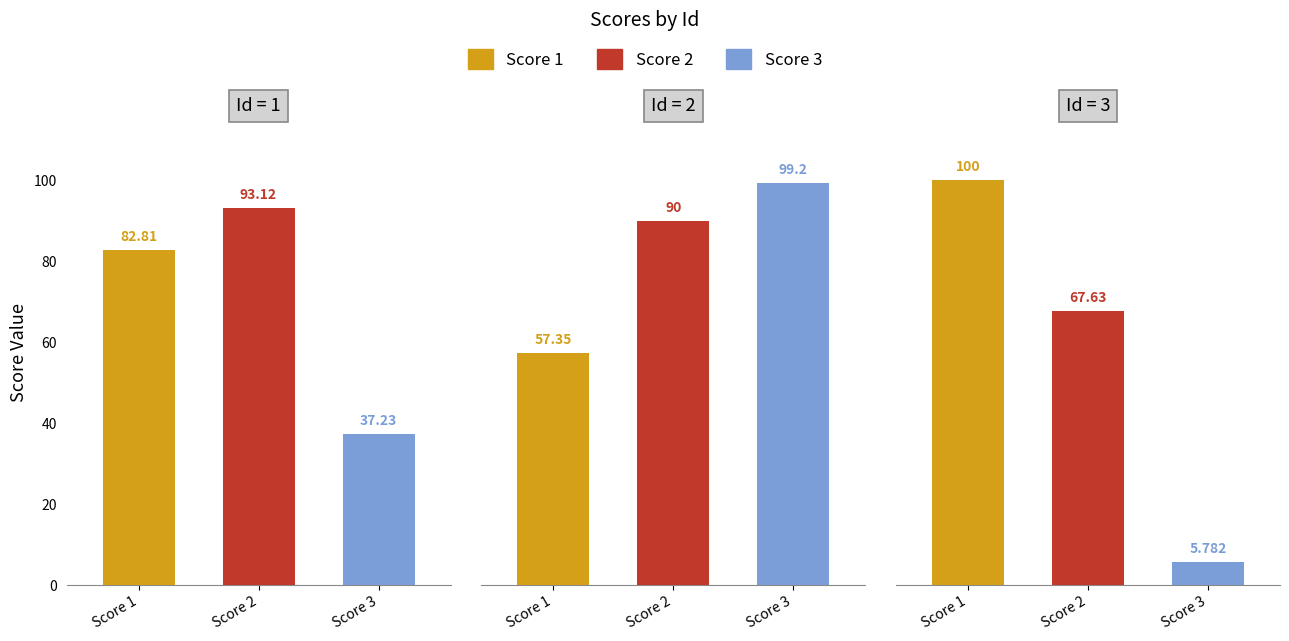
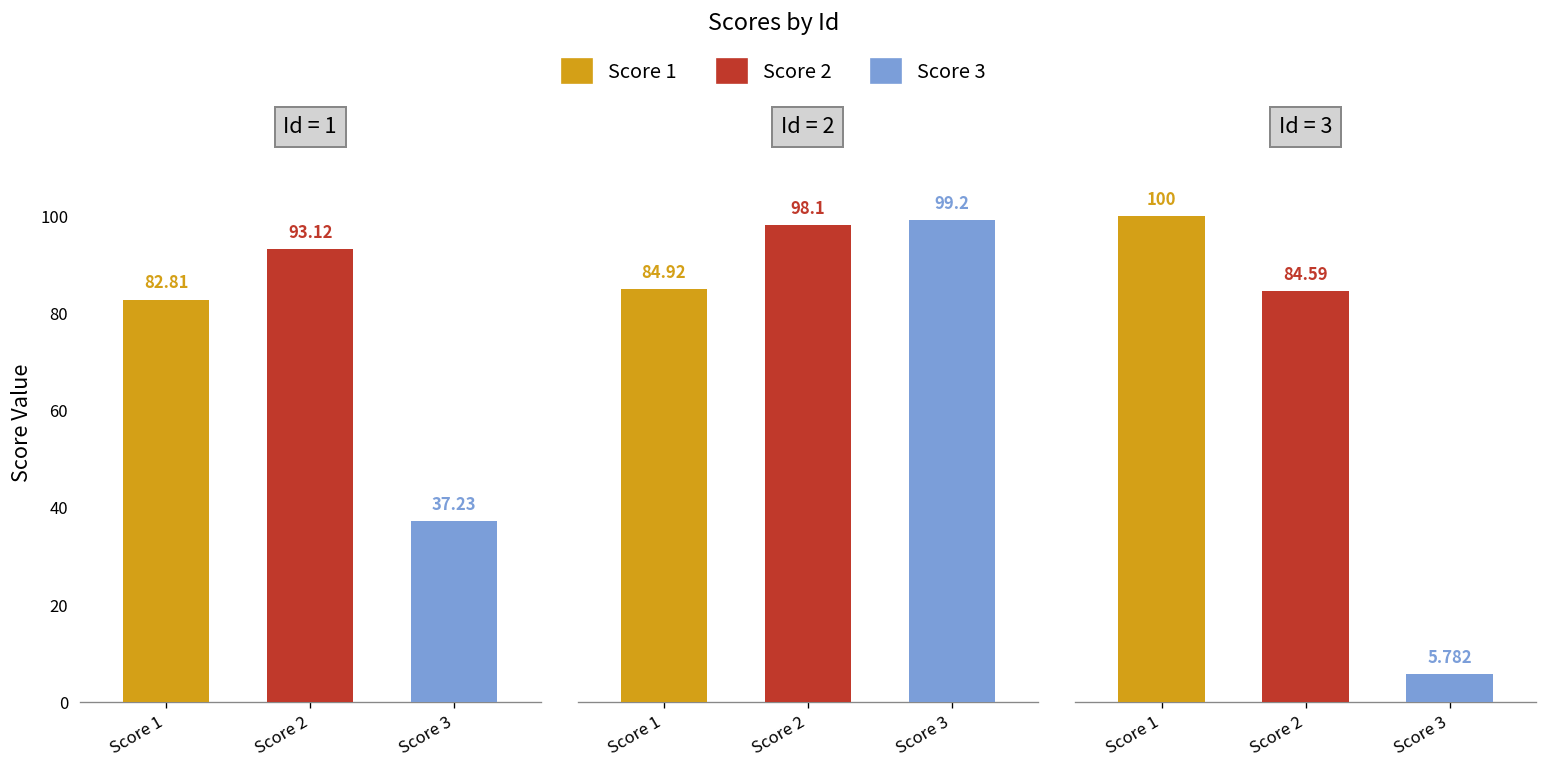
  {
    "Id = 1": {
      "Score 1": 82.81,
      "Score 2": 93.12,
      "Score 3": 37.23
    },
    "Id = 2": {
-     "Score 1": 57.35,
-     "Score 2": 90,
+     "Score 1": 84.92,
+     "Score 2": 98.1,
      "Score 3": 99.2
    },
    "Id = 3": {
      "Score 1": 100,
-     "Score 2": 67.63,
+     "Score 2": 84.59,
      "Score 3": 5.782
    }
  }
